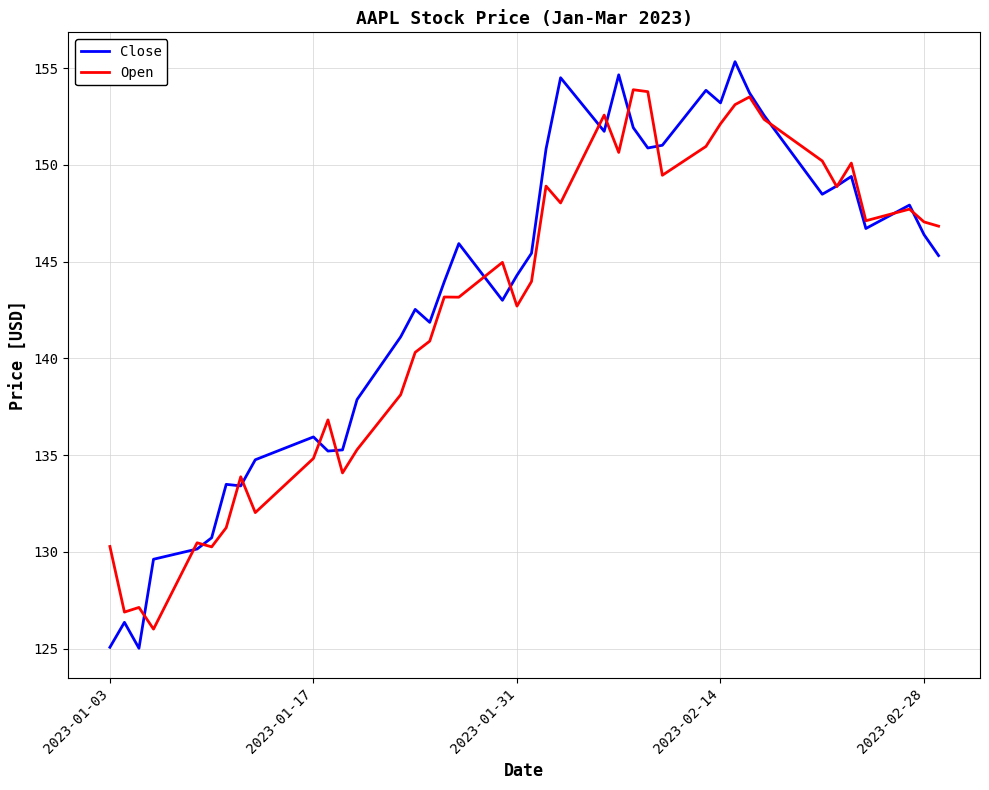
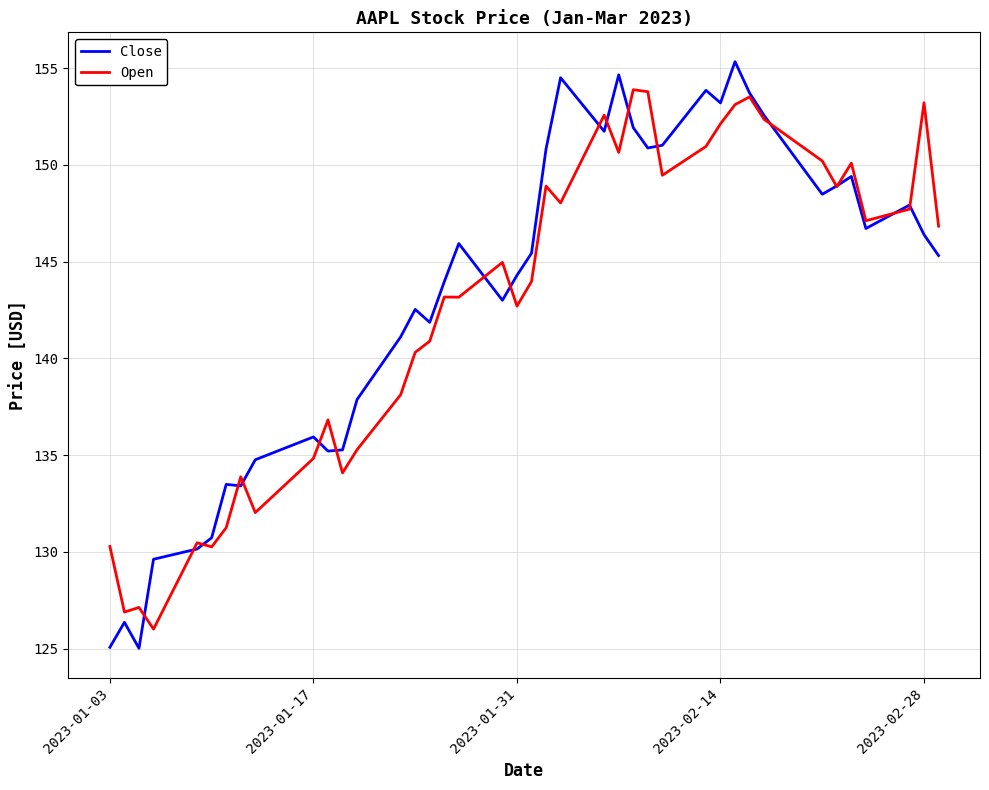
  {
    "Close": {
      "2023-01-03": 125.1,
      "2023-01-17": 135.9,
      "2023-01-31": 144.3,
      "2023-02-14": 153.2,
      "2023-02-28": 146.4
    },
    "Open": {
      "2023-01-03": 130.3,
      "2023-01-17": 134.8,
      "2023-01-31": 142.7,
      "2023-02-14": 152.1,
-     "2023-02-28": 147.1
+     "2023-02-28": 153.2
    }
  }
